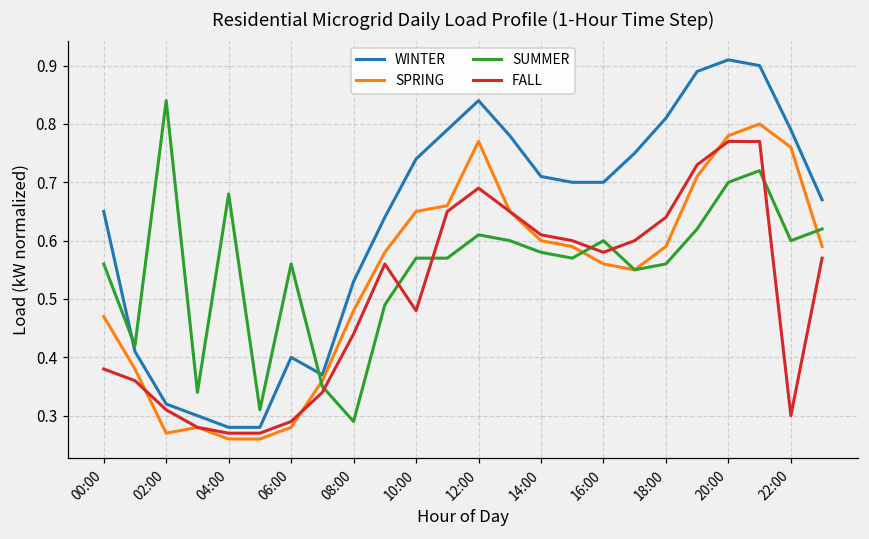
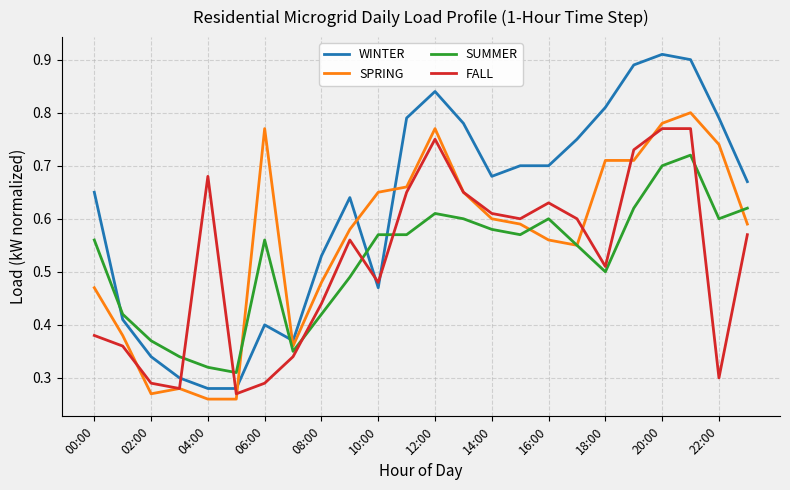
  {
    "WINTER": {
      "00:00": 0.65,
-     "02:00": 0.32,
+     "02:00": 0.34,
      "04:00": 0.28,
      "06:00": 0.40,
      "08:00": 0.53,
-     "10:00": 0.74,
+     "10:00": 0.47,
      "12:00": 0.84,
-     "14:00": 0.71,
+     "14:00": 0.68,
      "16:00": 0.70,
      "18:00": 0.81,
      "20:00": 0.91,
      "22:00": 0.79
    },
    "SPRING": {
      "00:00": 0.47,
      "02:00": 0.27,
      "04:00": 0.26,
-     "06:00": 0.28,
+     "06:00": 0.77,
      "08:00": 0.48,
      "10:00": 0.65,
      "12:00": 0.77,
      "14:00": 0.60,
      "16:00": 0.56,
-     "18:00": 0.59,
+     "18:00": 0.71,
      "20:00": 0.78,
-     "22:00": 0.76
+     "22:00": 0.74
    },
    "SUMMER": {
      "00:00": 0.56,
-     "02:00": 0.84,
-     "04:00": 0.68,
+     "02:00": 0.37,
+     "04:00": 0.32,
      "06:00": 0.56,
-     "08:00": 0.29,
+     "08:00": 0.42,
      "10:00": 0.57,
      "12:00": 0.61,
      "14:00": 0.58,
      "16:00": 0.60,
-     "18:00": 0.56,
+     "18:00": 0.50,
      "20:00": 0.70,
      "22:00": 0.60
    },
    "FALL": {
      "00:00": 0.38,
-     "02:00": 0.31,
-     "04:00": 0.27,
+     "02:00": 0.29,
+     "04:00": 0.68,
      "06:00": 0.29,
      "08:00": 0.44,
      "10:00": 0.48,
-     "12:00": 0.69,
+     "12:00": 0.75,
      "14:00": 0.61,
-     "16:00": 0.58,
-     "18:00": 0.64,
+     "16:00": 0.63,
+     "18:00": 0.51,
      "20:00": 0.77,
      "22:00": 0.30
    }
  }
